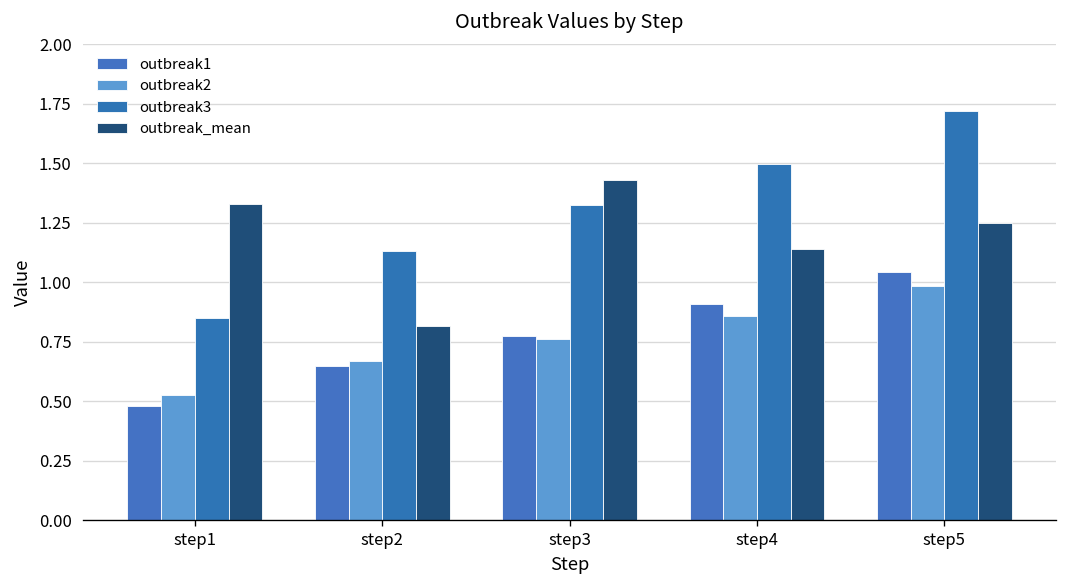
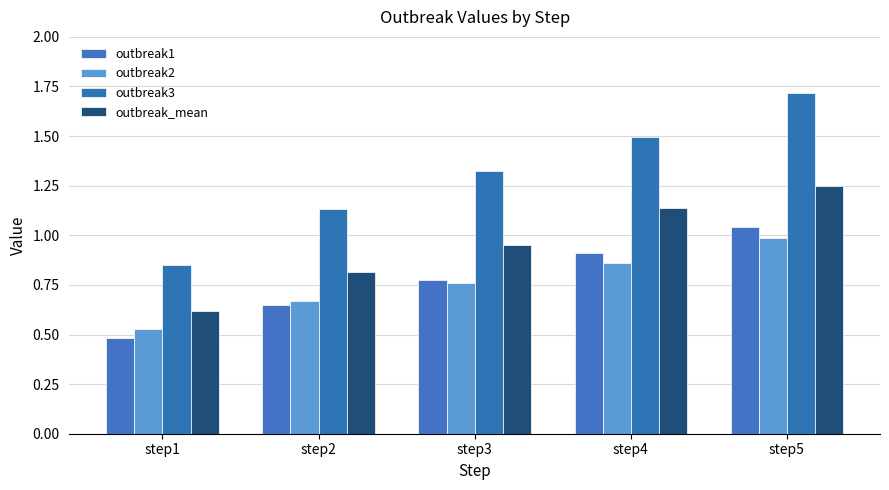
  {
    "outbreak_mean": {
-     "step1": 1.33,
+     "step1": 0.62,
      "step2": 0.82,
-     "step3": 1.43,
+     "step3": 0.95,
      "step4": 1.14,
      "step5": 1.25
    }
  }
